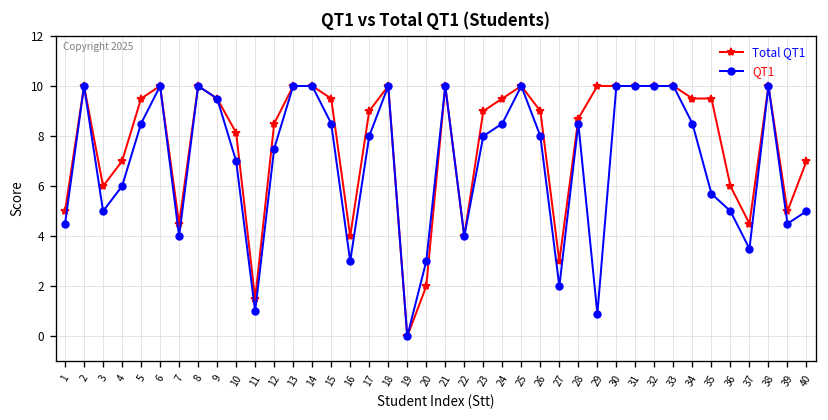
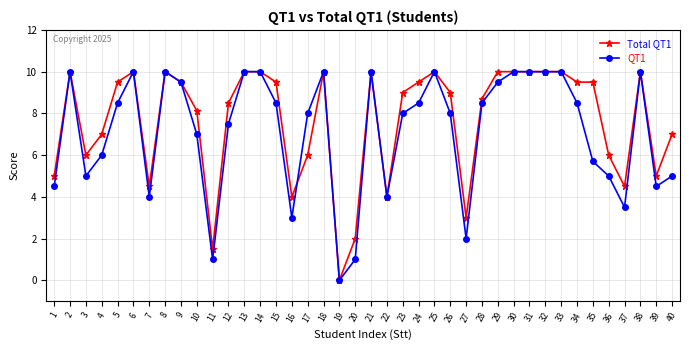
  {
    "Total QT1": {
      "1": 5,
      "3": 6,
      "4": 7,
      "5": 9.5,
      "7": 4.5,
      "10": 8.1,
      "11": 1.5,
      "12": 8.5,
      "15": 9.5,
      "16": 4,
-     "17": 9,
+     "17": 6,
      "20": 2,
      "23": 9,
      "24": 9.5,
      "26": 9,
      "27": 3,
      "28": 8.7,
      "29": 10,
      "34": 9.5,
      "35": 9.5,
      "36": 6,
      "37": 4.5,
      "39": 5,
      "40": 7
    },
    "QT1": {
      "1": 4.5,
      "3": 5.0,
      "4": 6.0,
      "5": 8.5,
      "7": 4.0,
      "10": 7.0,
      "11": 1.0,
      "12": 7.5,
      "15": 8.5,
      "16": 3.0,
      "17": 8.0,
-     "20": 3,
+     "20": 1,
      "23": 8.0,
      "24": 8.5,
      "26": 8.0,
      "27": 2.0,
      "28": 8.5,
-     "29": 0.9,
+     "29": 9.5,
      "34": 8.5,
      "35": 5.7,
      "36": 5.0,
      "37": 3.5,
      "39": 4.5,
      "40": 5.0
    }
  }
